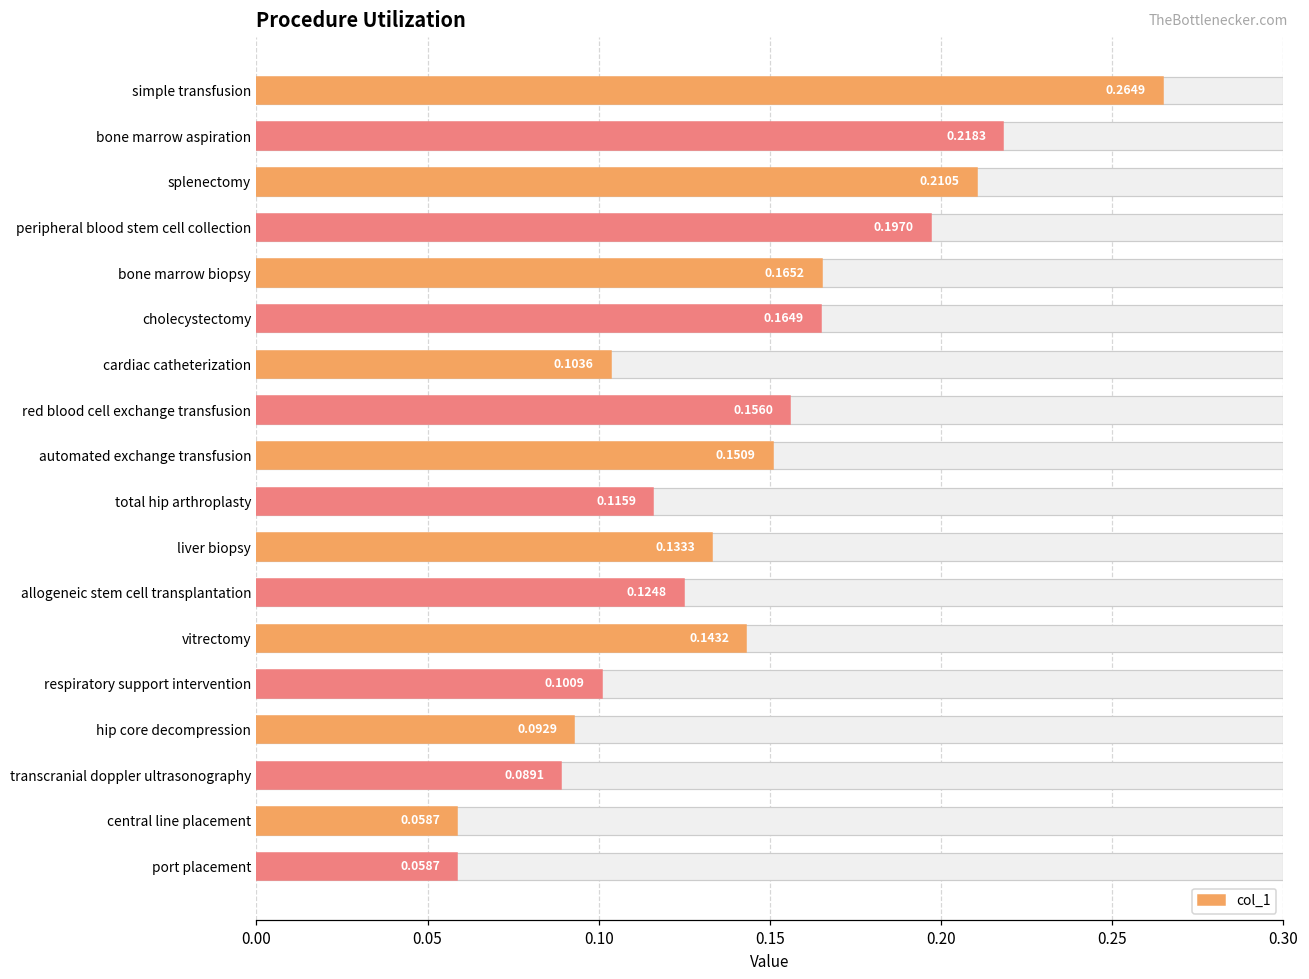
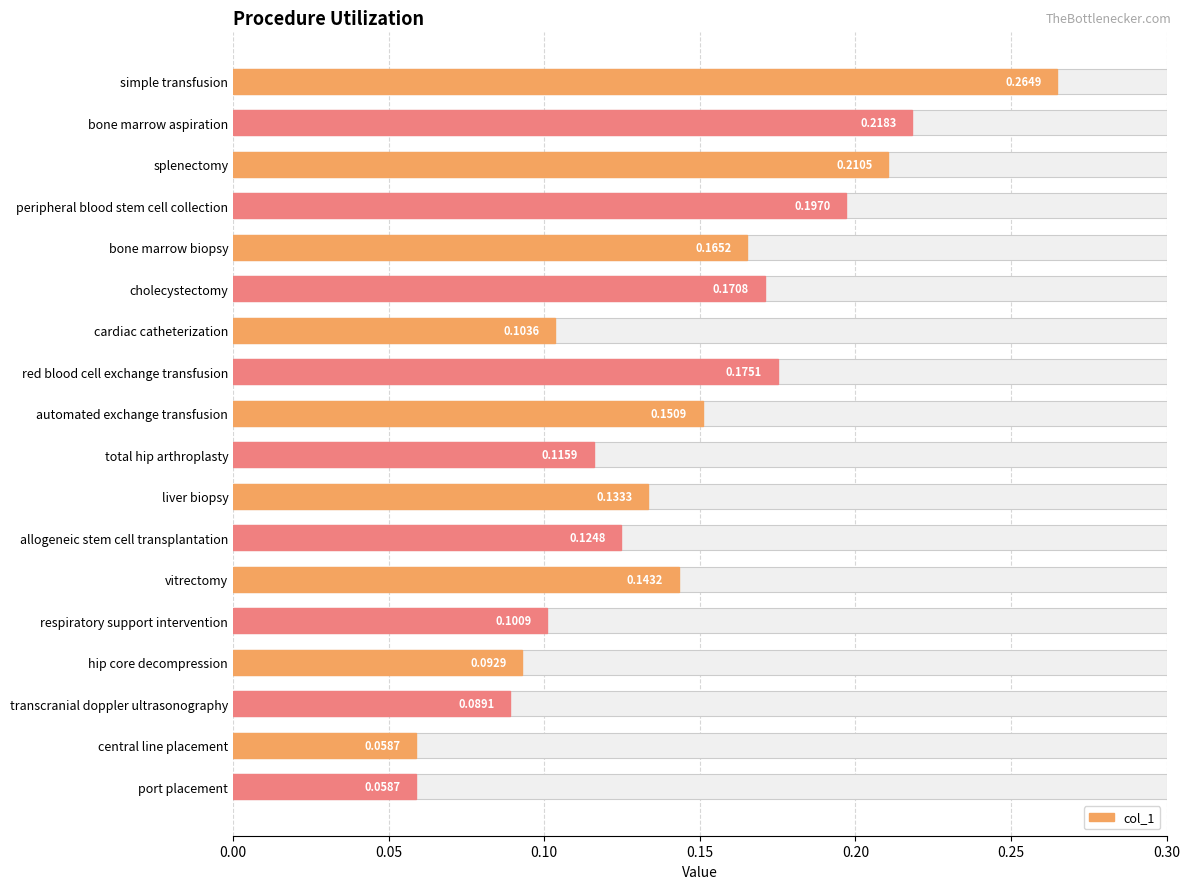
  {
    "col_1": {
-     "cholecystectomy": 0.1649,
-     "red blood cell exchange transfusion": 0.1560
+     "cholecystectomy": 0.1708,
+     "red blood cell exchange transfusion": 0.1751
    }
  }
